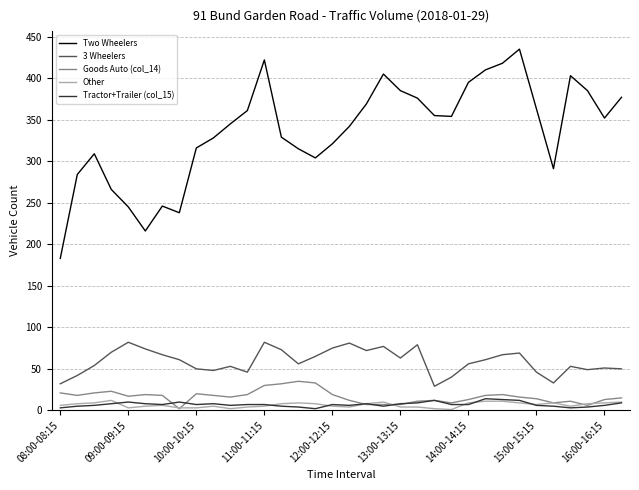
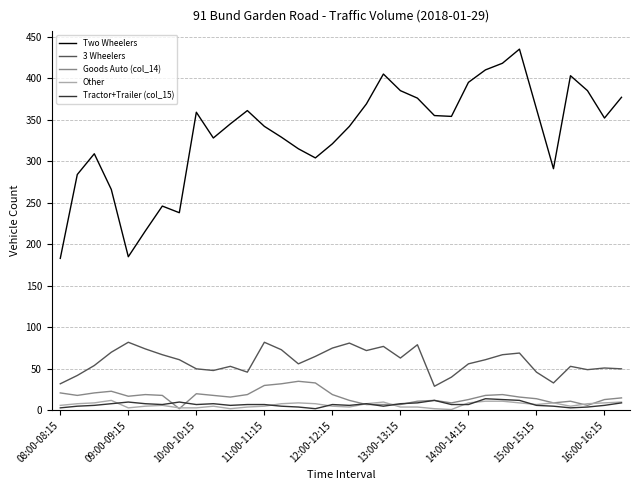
  {
    "Two Wheelers": {
      "08:00-08:15": 180,
-     "09:00-09:15": 250,
-     "10:00-10:15": 320,
-     "11:00-11:15": 420,
+     "09:00-09:15": 190,
+     "10:00-10:15": 360,
+     "11:00-11:15": 340,
      "12:00-12:15": 320,
      "13:00-13:15": 390,
      "14:00-14:15": 400,
      "15:00-15:15": 360,
      "16:00-16:15": 350
    }
  }
